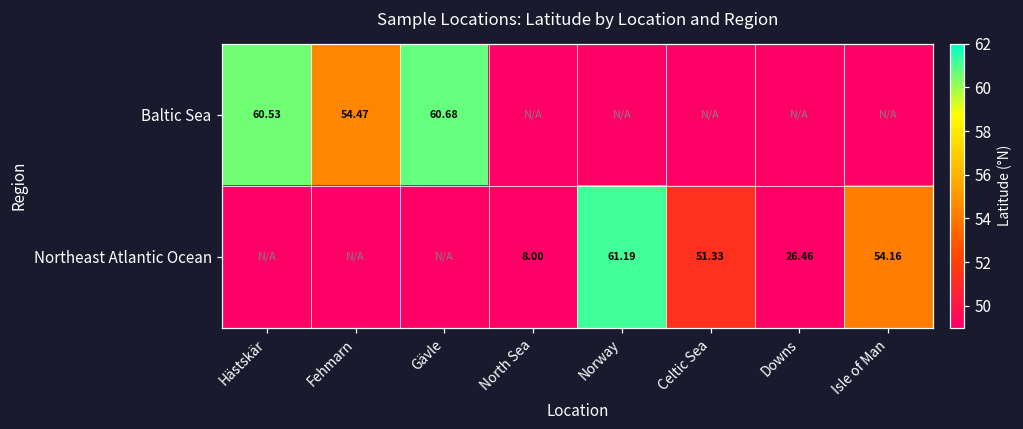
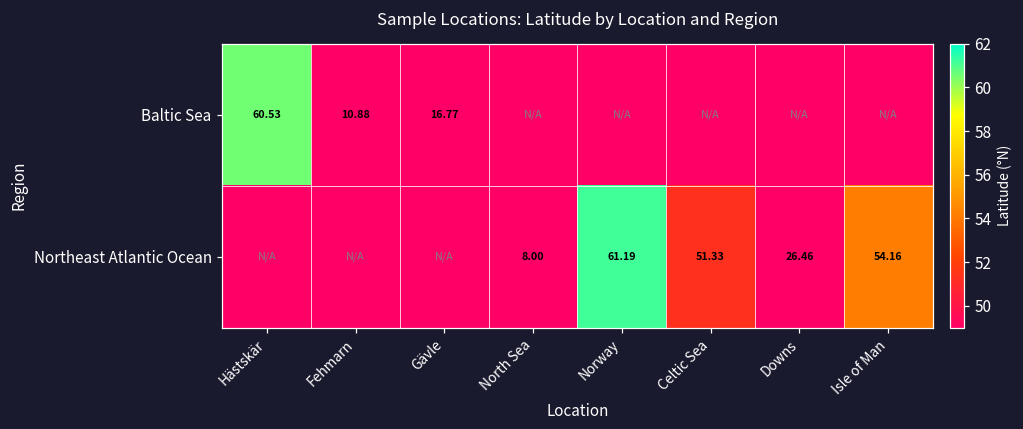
  {
    "Baltic Sea": {
      "Hästskär": 60.53,
-     "Fehmarn": 54.47,
-     "Gävle": 60.68
+     "Fehmarn": 10.88,
+     "Gävle": 16.77
    },
    "Northeast Atlantic Ocean": {
      "North Sea": 8.00,
      "Norway": 61.19,
      "Celtic Sea": 51.33,
      "Downs": 26.46,
      "Isle of Man": 54.16
    }
  }
